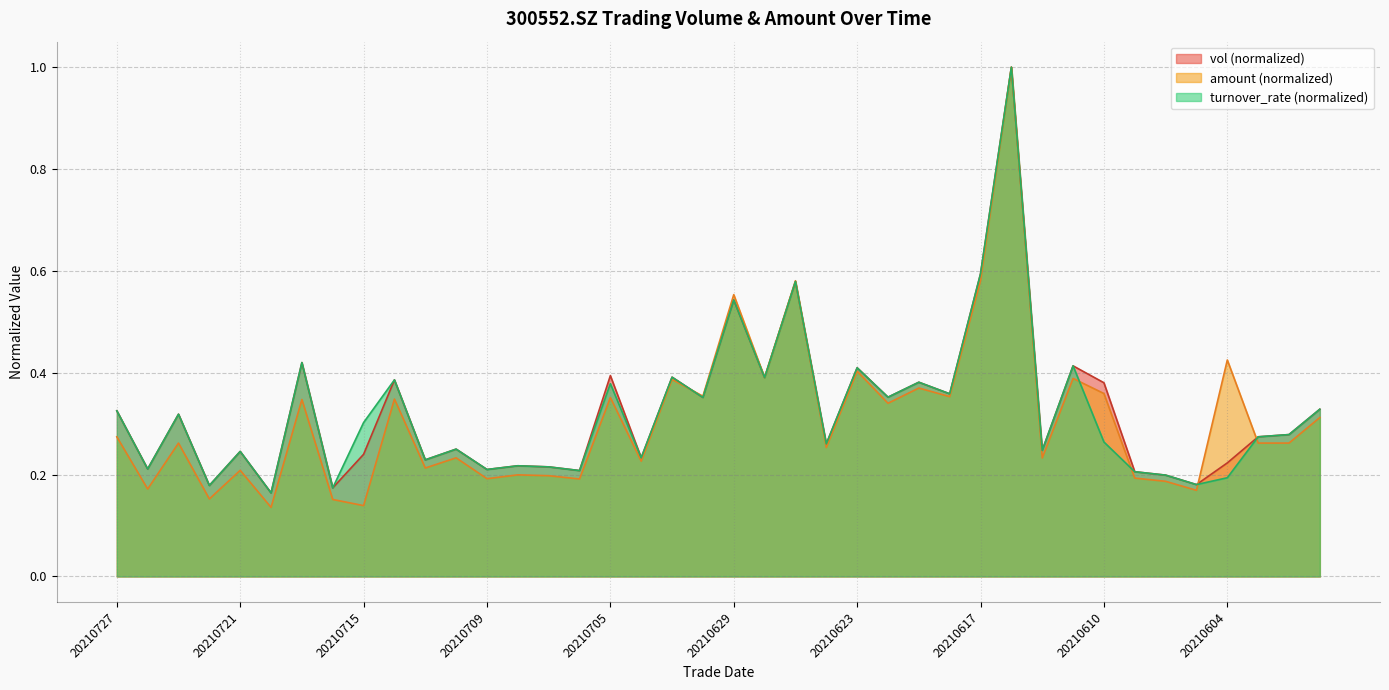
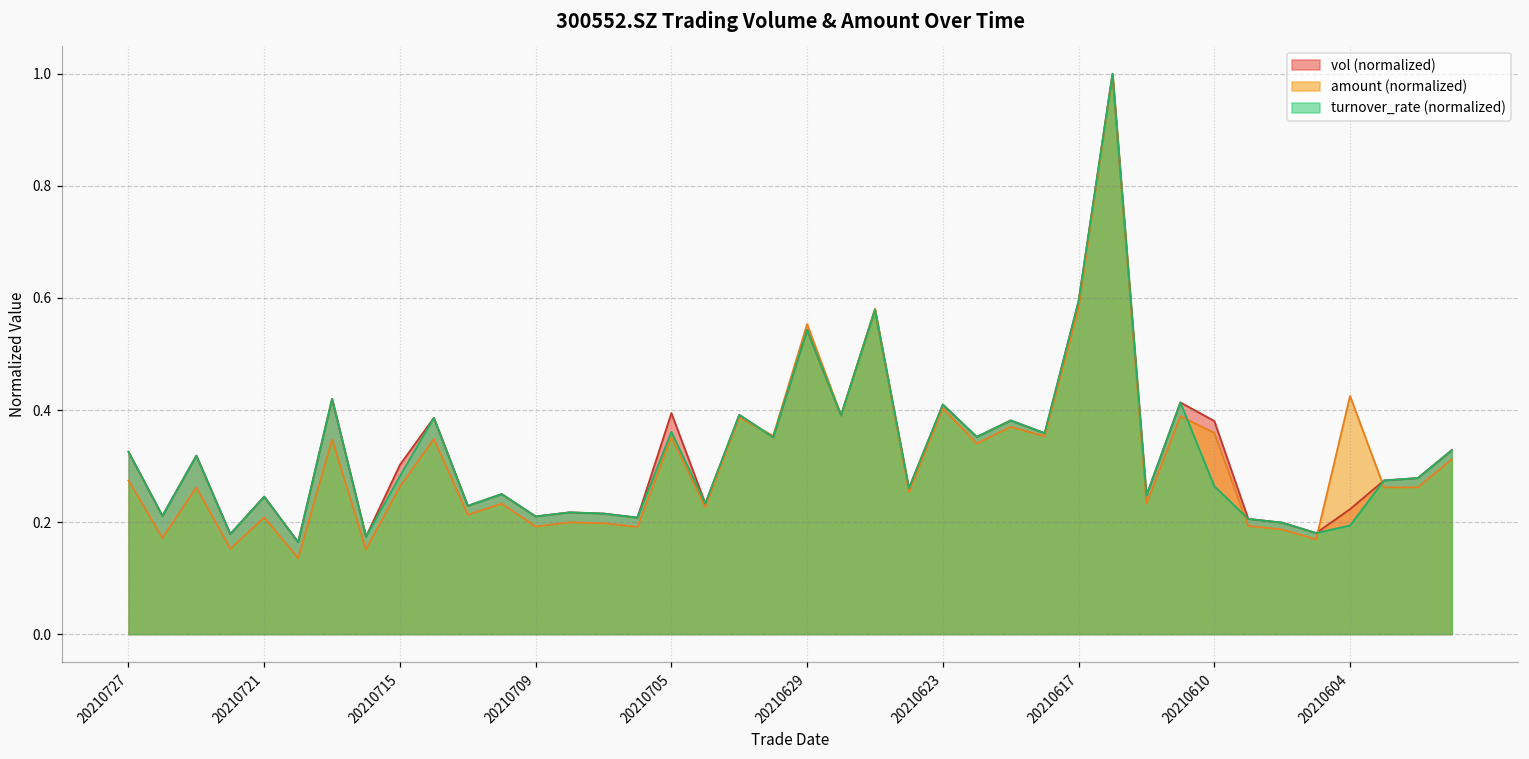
  {
    "vol (normalized)": {
-     "20210715": 0.24,
+     "20210715": 0.30,
      "20210705": 0.39,
      "20210610": 0.38,
      "20210604": 0.22
    },
    "amount (normalized)": {
      "20210727": 0.27,
      "20210721": 0.21,
-     "20210715": 0.14,
+     "20210715": 0.26,
      "20210709": 0.19,
      "20210705": 0.35,
      "20210629": 0.55,
      "20210623": 0.40,
      "20210617": 0.58,
      "20210610": 0.36,
      "20210604": 0.43
    },
    "turnover_rate (normalized)": {
-     "20210715": 0.30,
-     "20210705": 0.38,
+     "20210715": 0.28,
+     "20210705": 0.36,
      "20210610": 0.26,
      "20210604": 0.19
    }
  }
